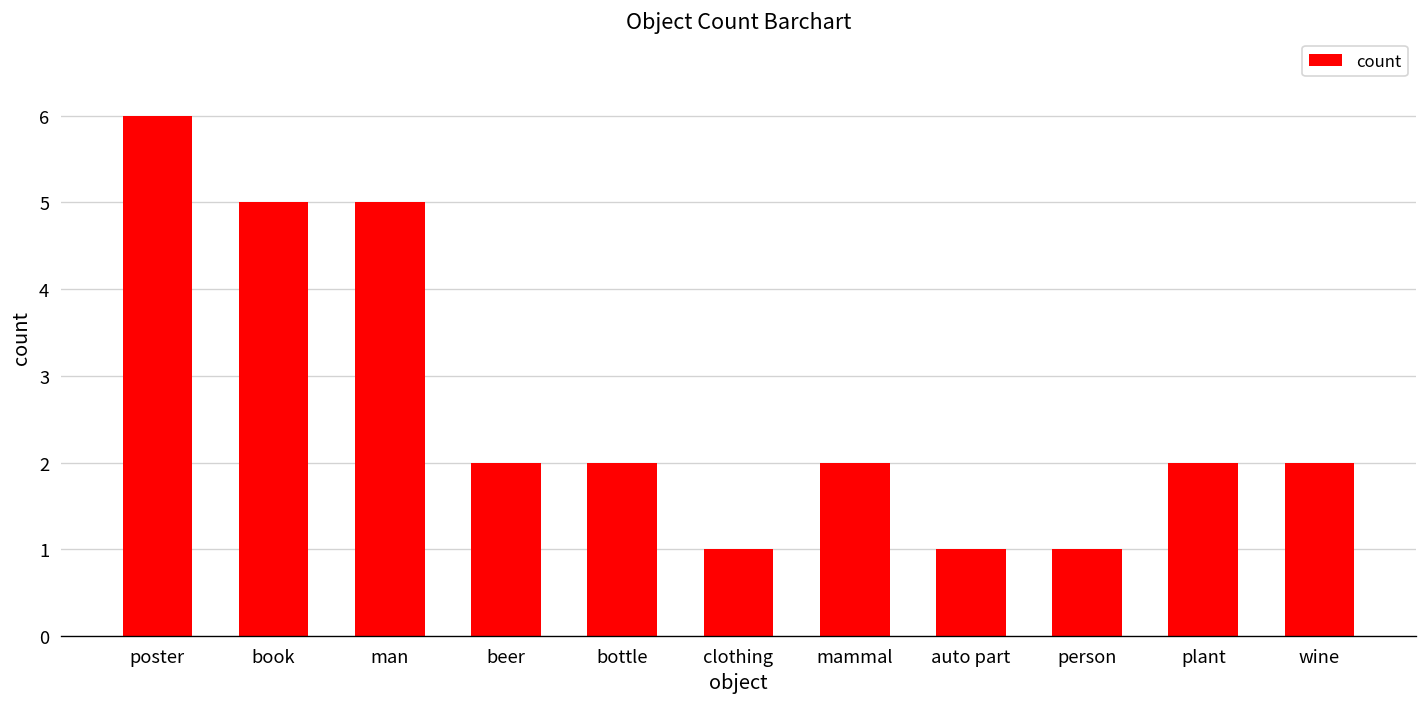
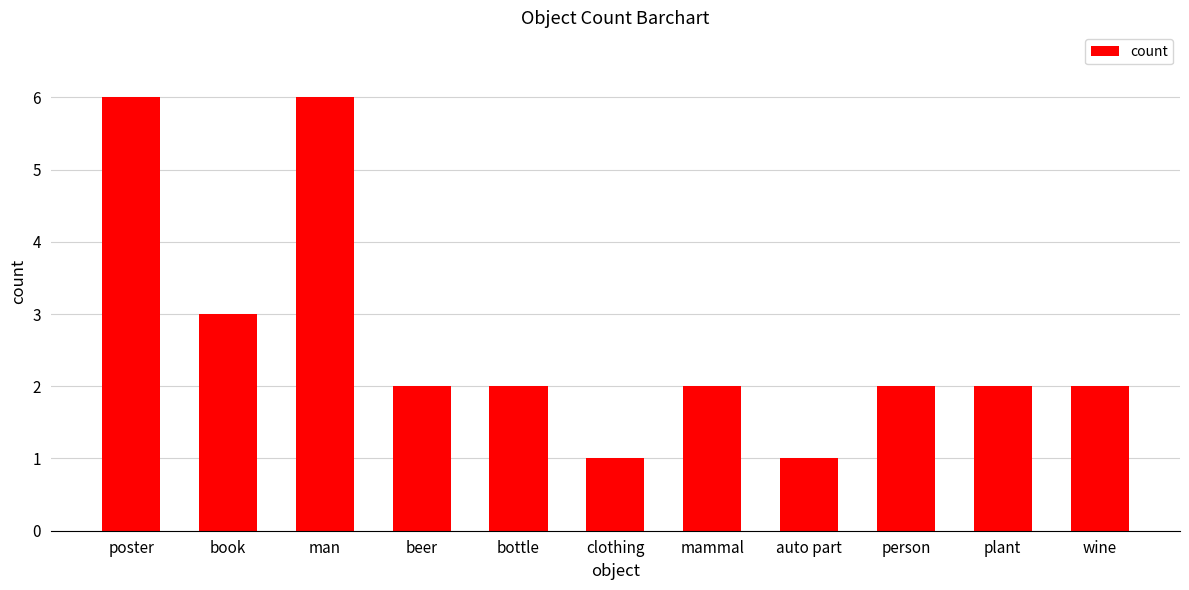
  {
    "poster": 6,
-   "book": 5,
-   "man": 5,
+   "book": 3,
+   "man": 6,
    "beer": 2,
    "bottle": 2,
    "clothing": 1,
    "mammal": 2,
    "auto part": 1,
-   "person": 1,
+   "person": 2,
    "plant": 2,
    "wine": 2
  }
